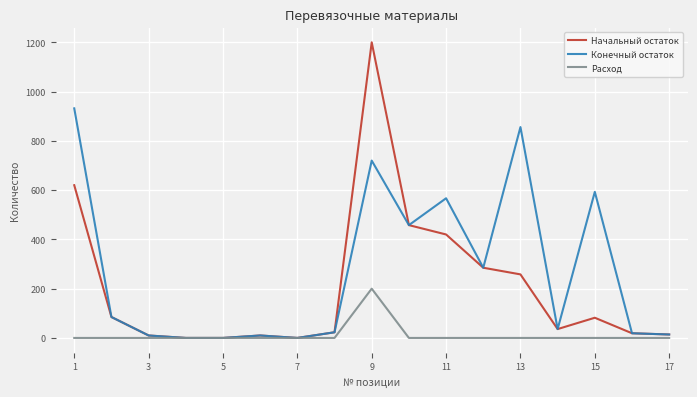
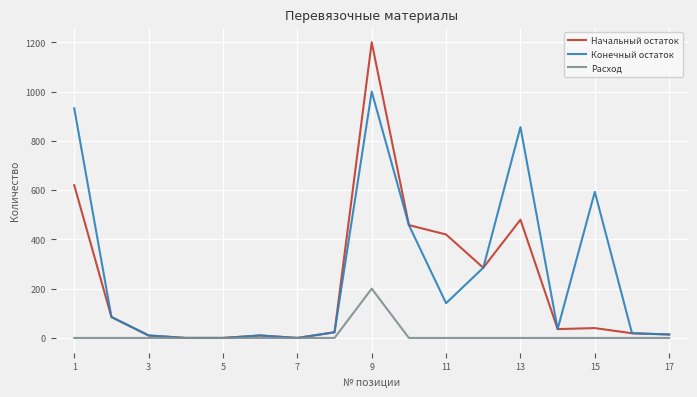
  {
    "Начальный остаток": {
      "1": 620,
      "9": 1200,
      "11": 420,
-     "13": 260,
-     "15": 80
+     "13": 480,
+     "15": 40
    },
    "Конечный остаток": {
      "1": 930,
-     "9": 720,
-     "11": 570,
+     "9": 1000,
+     "11": 140,
      "13": 860,
      "15": 590
    },
    "Расход": {
      "1": 0,
      "9": 200,
      "11": 0,
      "13": 0,
      "15": 0,
      "17": 0
    }
  }
